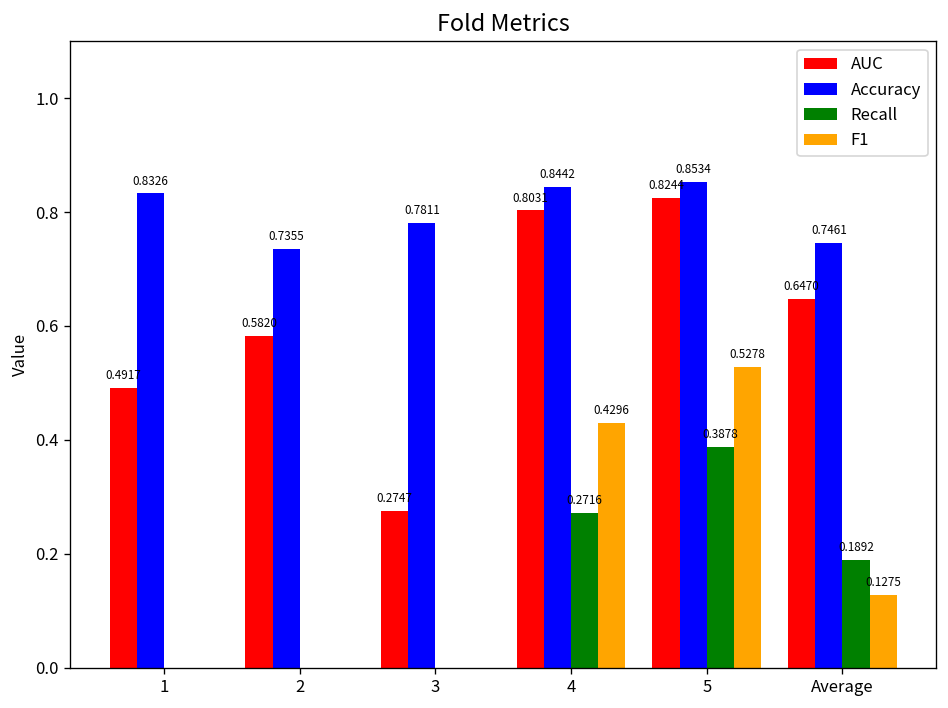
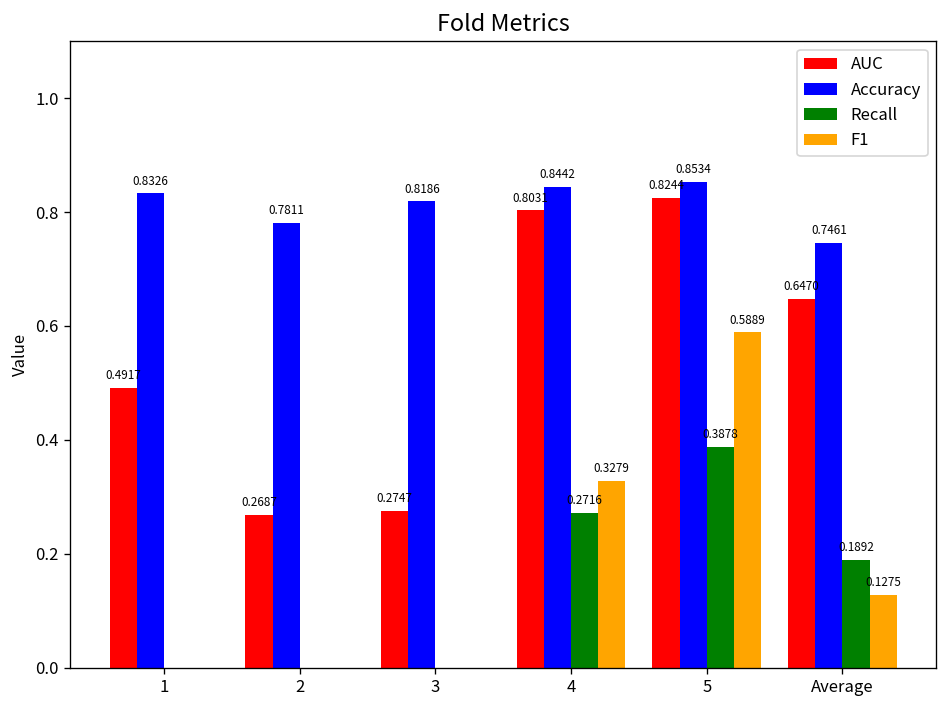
  {
    "AUC": {
      "1": 0.4917,
-     "2": 0.5820,
+     "2": 0.2687,
      "3": 0.2747,
      "4": 0.8031,
      "5": 0.8244,
      "Average": 0.6470
    },
    "Accuracy": {
      "1": 0.8326,
-     "2": 0.7355,
-     "3": 0.7811,
+     "2": 0.7811,
+     "3": 0.8186,
      "4": 0.8442,
      "5": 0.8534,
      "Average": 0.7461
    },
    "Recall": {
      "4": 0.2716,
      "5": 0.3878,
      "Average": 0.1892
    },
    "F1": {
-     "4": 0.4296,
-     "5": 0.5278,
+     "4": 0.3279,
+     "5": 0.5889,
      "Average": 0.1275
    }
  }
